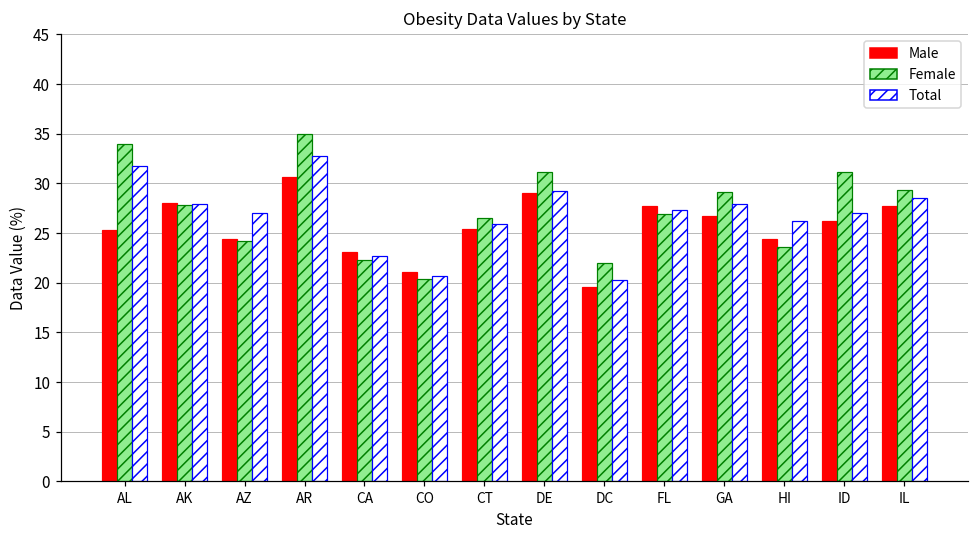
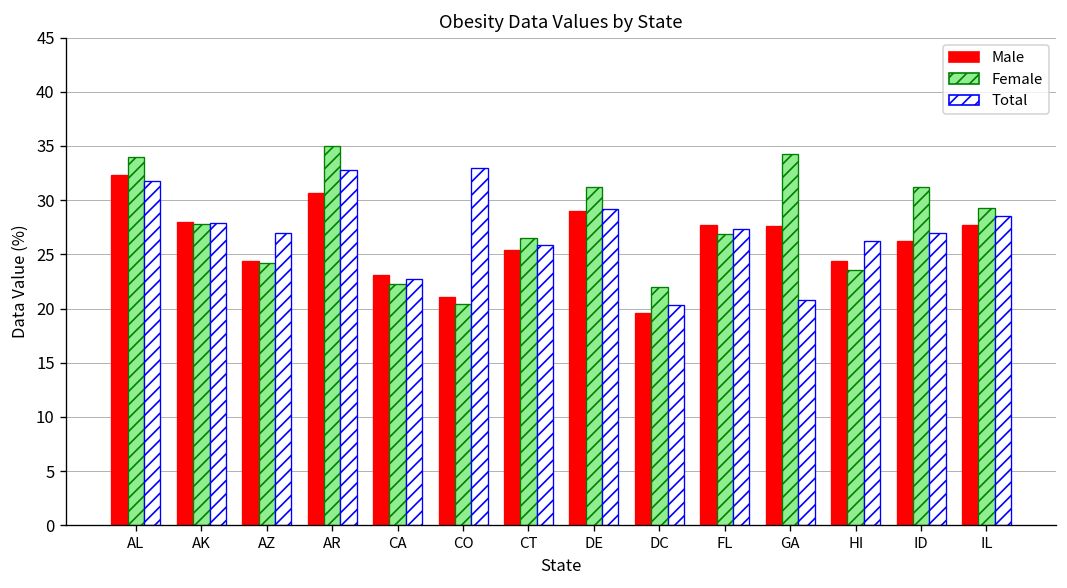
  {
    "Male": {
-     "AL": 25,
+     "AL": 32,
      "AK": 28,
      "AZ": 24,
      "AR": 31,
      "CA": 23,
      "CO": 21,
      "CT": 25,
      "DE": 29,
      "DC": 20,
      "FL": 28,
-     "GA": 27,
+     "GA": 28,
      "HI": 24,
      "ID": 26,
      "IL": 28
    },
    "Female": {
      "AL": 34,
      "AK": 28,
      "AZ": 24,
      "AR": 35,
      "CA": 22,
      "CO": 20,
      "CT": 27,
      "DE": 31,
      "DC": 22,
      "FL": 27,
-     "GA": 29,
+     "GA": 34,
      "HI": 24,
      "ID": 31,
      "IL": 29
    },
    "Total": {
      "AL": 32,
      "AK": 28,
      "AZ": 27,
      "AR": 33,
      "CA": 23,
-     "CO": 21,
+     "CO": 33,
      "CT": 26,
      "DE": 29,
      "DC": 20,
      "FL": 27,
-     "GA": 28,
+     "GA": 21,
      "HI": 26,
      "ID": 27,
      "IL": 29
    }
  }
